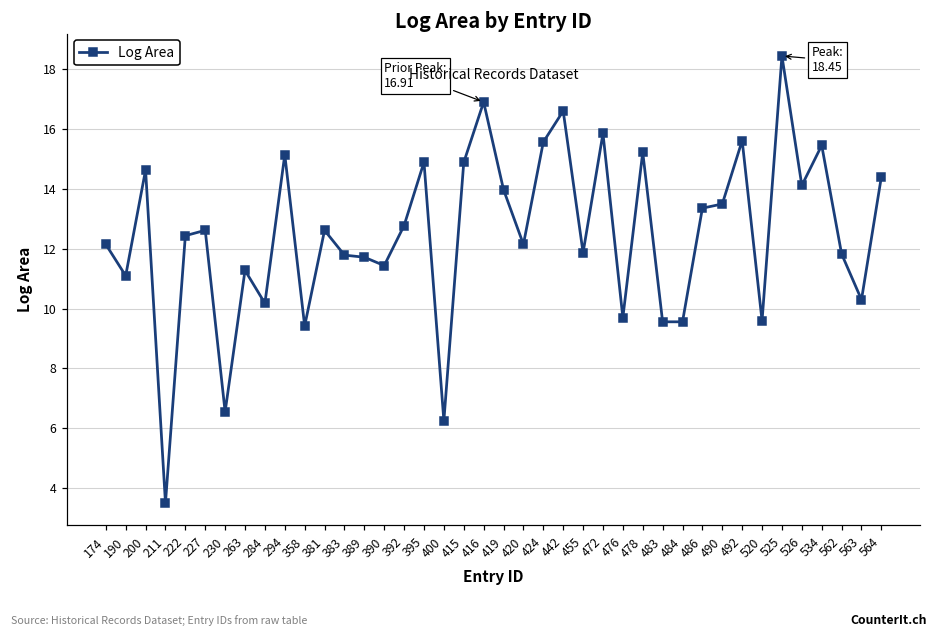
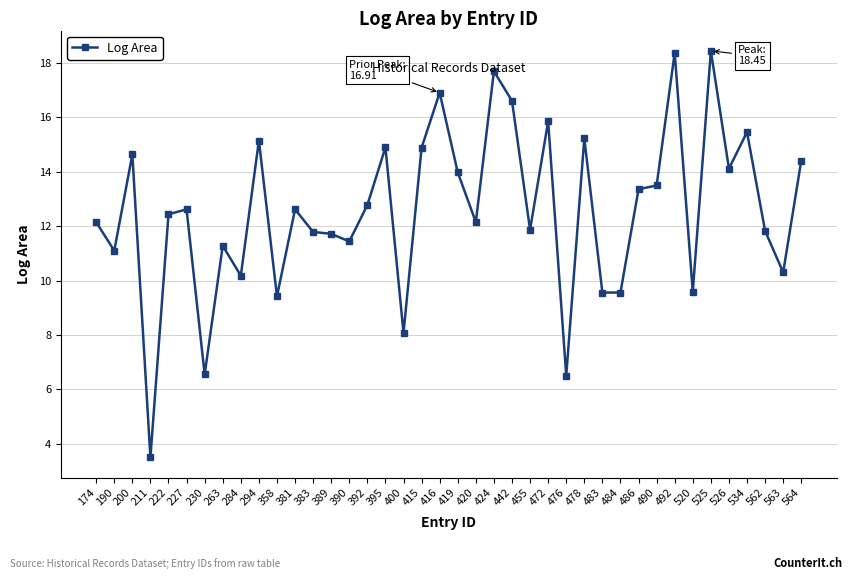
  {
    "174": 12.2,
    "190": 11.1,
    "200": 14.6,
    "211": 3.5,
    "222": 12.4,
    "227": 12.6,
    "230": 6.6,
    "263": 11.3,
    "284": 10.2,
    "294": 15.2,
    "358": 9.4,
    "381": 12.6,
    "383": 11.8,
    "389": 11.7,
    "390": 11.4,
    "392": 12.8,
    "395": 14.9,
-   "400": 6.3,
+   "400": 8.1,
    "415": 14.9,
    "419": 14.0,
    "420": 12.2,
-   "424": 15.6,
+   "424": 17.7,
    "442": 16.6,
    "455": 11.9,
    "472": 15.9,
-   "476": 9.7,
+   "476": 6.5,
    "478": 15.2,
    "483": 9.6,
    "484": 9.6,
    "486": 13.4,
    "490": 13.5,
-   "492": 15.6,
+   "492": 18.4,
    "520": 9.6,
    "526": 14.1,
    "534": 15.5,
    "562": 11.8,
    "563": 10.3,
    "564": 14.4
  }
